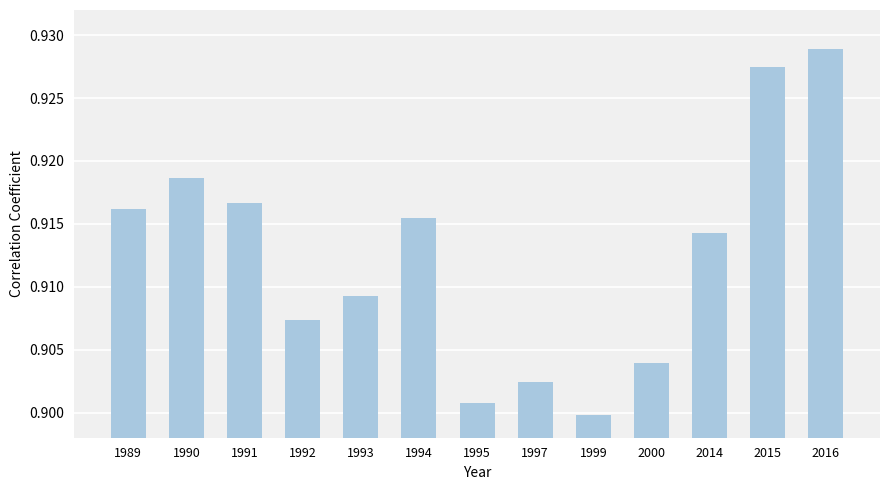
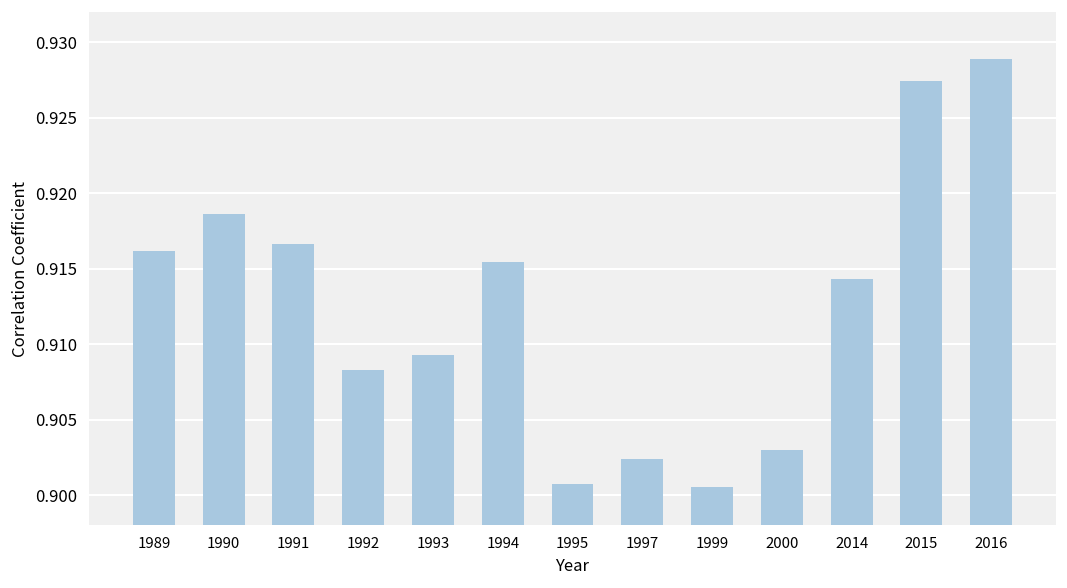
  {
    "1989": 0.9162,
    "1990": 0.9186,
    "1991": 0.9166,
-   "1992": 0.9074,
+   "1992": 0.9083,
    "1993": 0.9093,
    "1994": 0.9154,
    "1995": 0.9007,
    "1997": 0.9024,
-   "1999": 0.8998,
-   "2000": 0.9040,
+   "1999": 0.9006,
+   "2000": 0.9030,
    "2014": 0.9143,
    "2015": 0.9275,
    "2016": 0.9289
  }
